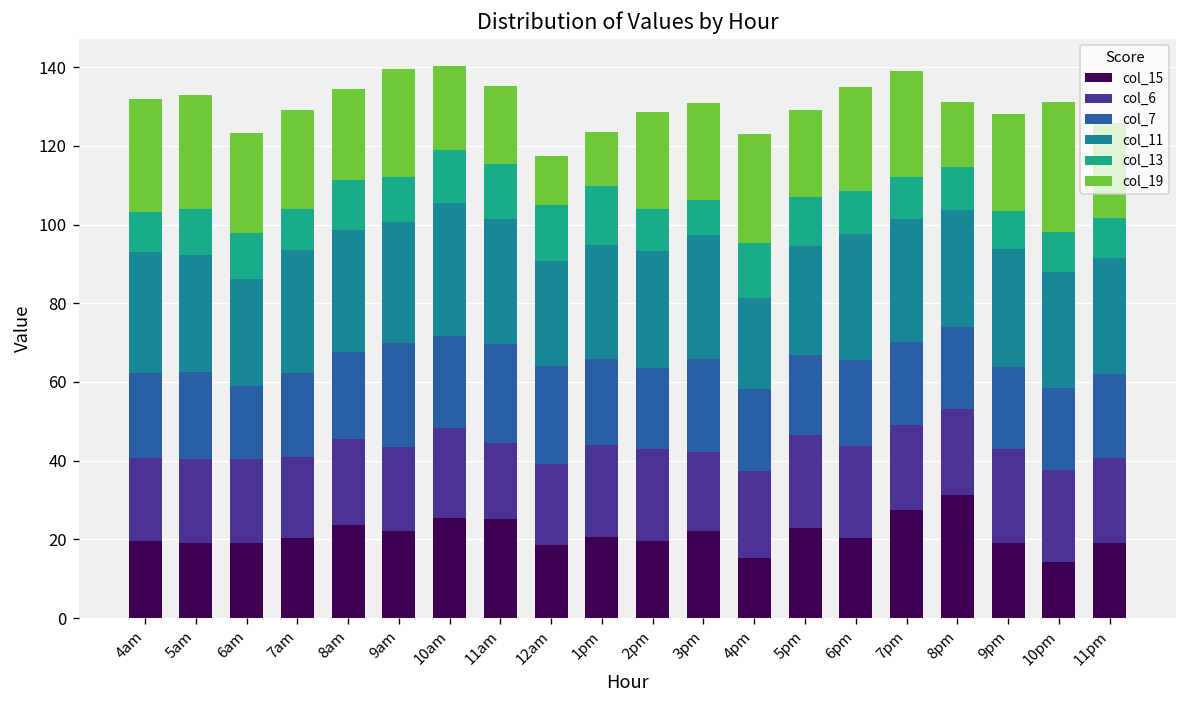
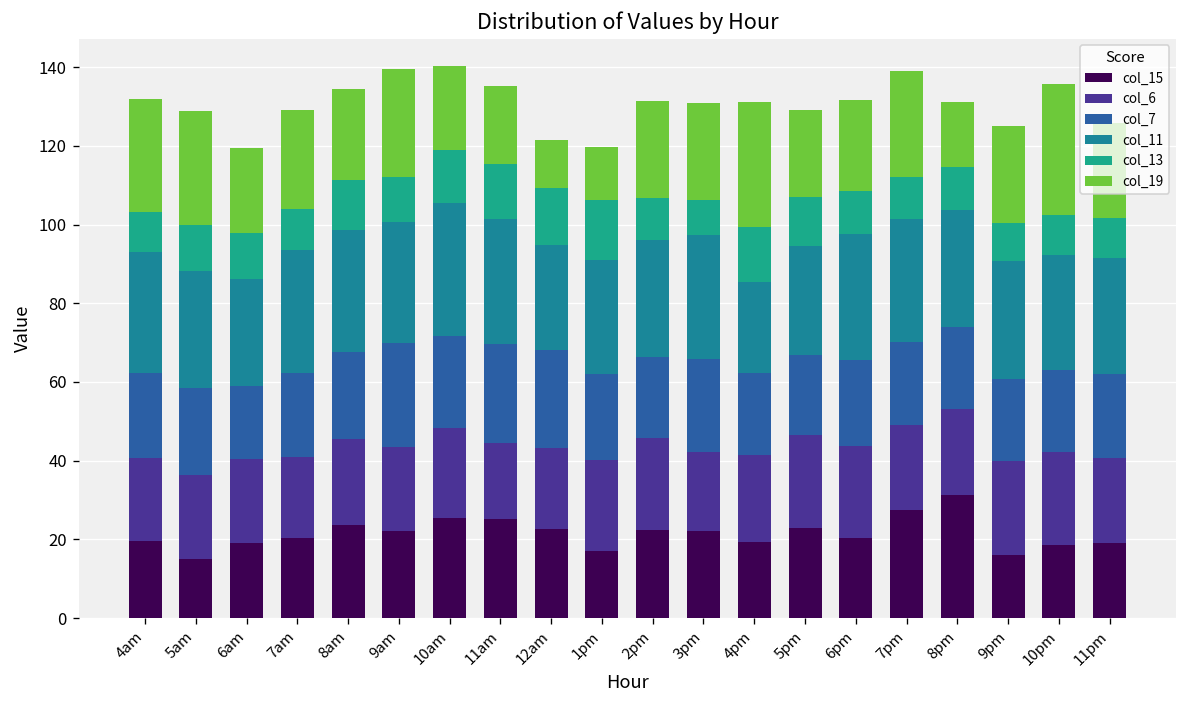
  {
    "col_15": {
      "4am": 19,
-     "5am": 19,
+     "5am": 15,
      "6am": 19,
      "7am": 20,
      "8am": 24,
      "9am": 22,
      "10am": 25,
      "11am": 25,
-     "12am": 18,
-     "1pm": 21,
-     "2pm": 20,
+     "12am": 23,
+     "1pm": 17,
+     "2pm": 22,
      "3pm": 22,
-     "4pm": 15,
+     "4pm": 19,
      "5pm": 23,
      "6pm": 20,
      "7pm": 28,
      "8pm": 31,
-     "9pm": 19,
-     "10pm": 14,
+     "9pm": 16,
+     "10pm": 19,
      "11pm": 19
    },
    "col_19": {
      "4am": 29,
      "5am": 29,
-     "6am": 25,
+     "6am": 22,
      "7am": 25,
      "8am": 23,
      "9am": 27,
      "10am": 21,
      "11am": 20,
      "12am": 12,
      "1pm": 14,
      "2pm": 25,
      "3pm": 25,
-     "4pm": 28,
+     "4pm": 32,
      "5pm": 22,
-     "6pm": 26,
+     "6pm": 23,
      "7pm": 27,
      "8pm": 17,
      "9pm": 25,
      "10pm": 33
    }
  }
